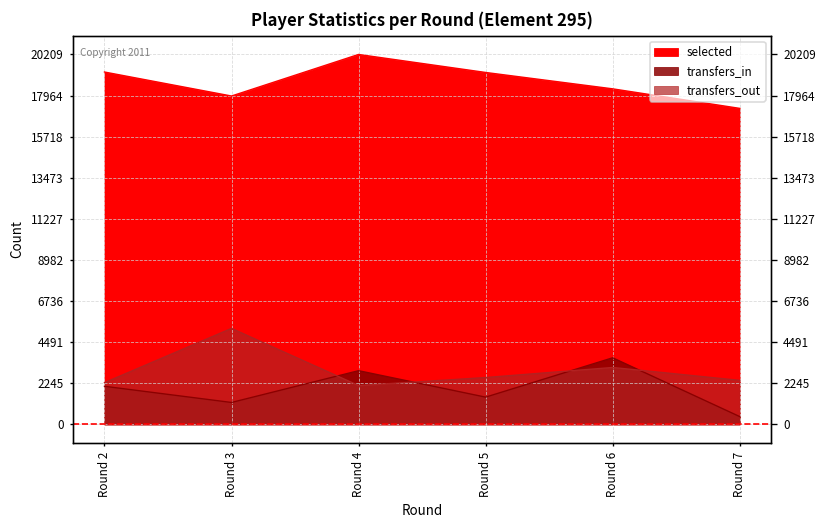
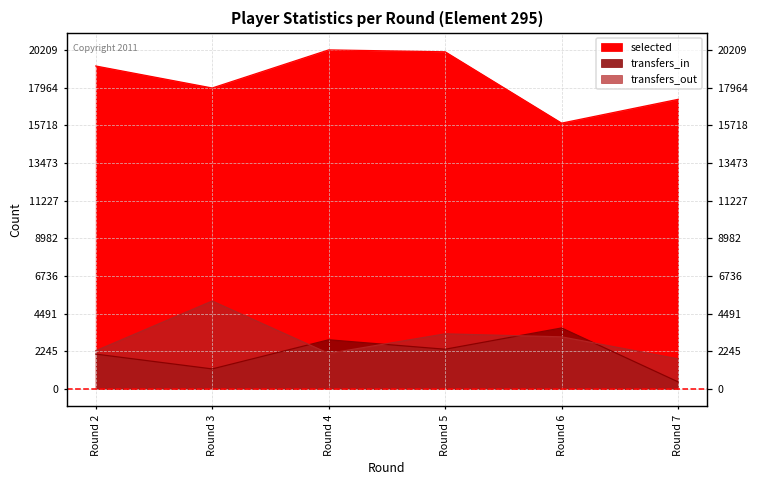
  {
    "selected": {
      "Round 3": 17900,
      "Round 4": 20200,
-     "Round 5": 19200,
-     "Round 6": 18300,
+     "Round 5": 20100,
+     "Round 6": 15800,
      "Round 7": 17300
    },
    "transfers_in": {
      "Round 2": 2100,
      "Round 3": 1200,
      "Round 4": 2900,
-     "Round 5": 1500,
+     "Round 5": 2400,
      "Round 6": 3600,
      "Round 7": 400
    },
    "transfers_out": {
      "Round 2": 2300,
      "Round 3": 5200,
      "Round 4": 2100,
-     "Round 5": 2600,
+     "Round 5": 3300,
      "Round 6": 3100,
-     "Round 7": 2400
+     "Round 7": 1800
    }
  }
